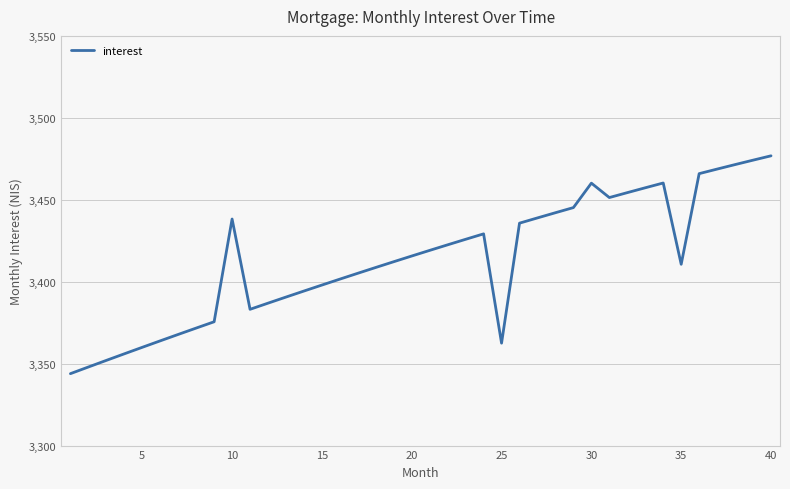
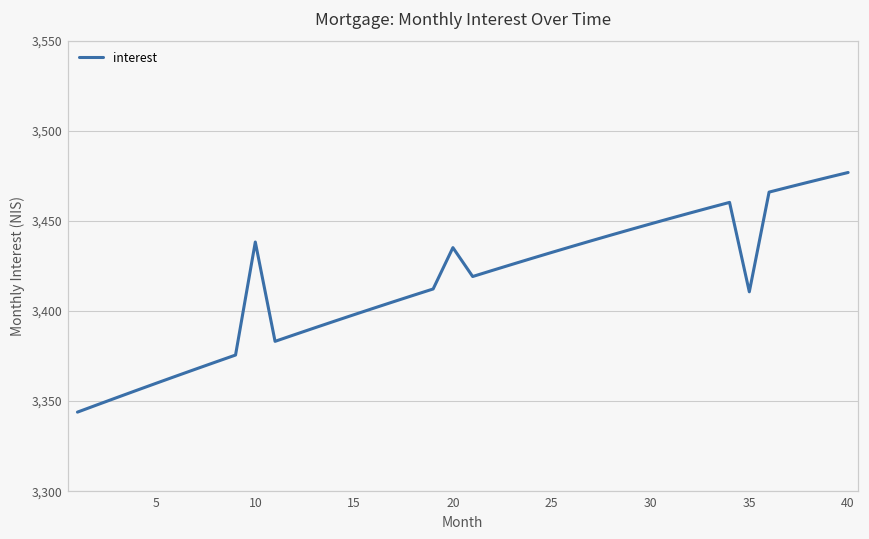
  {
    "5": "3,360",
    "10": "3,438",
    "15": "3,398",
-   "20": "3,416",
-   "25": "3,363",
-   "30": "3,460",
+   "20": "3,435",
+   "25": "3,432",
+   "30": "3,448",
    "35": "3,411",
    "40": "3,477"
  }
